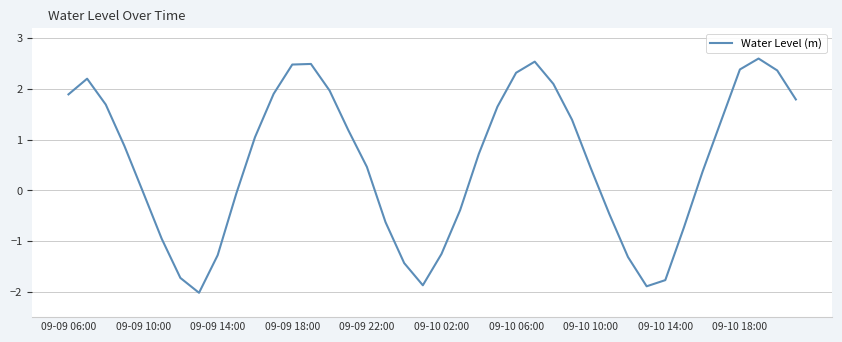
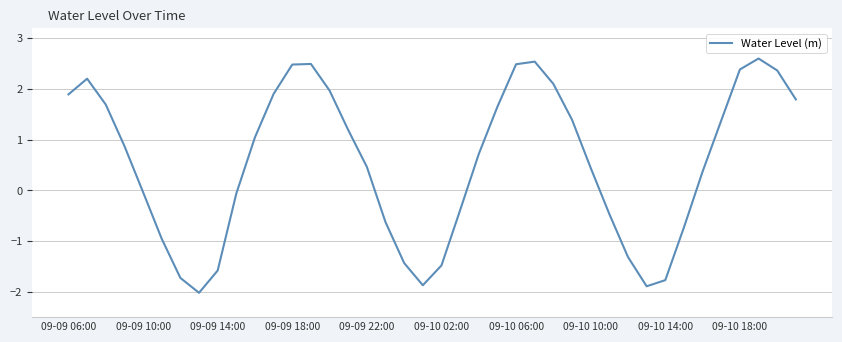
  {
    "09-09 06:00": 1.9,
    "09-09 10:00": 0.0,
-   "09-09 14:00": -1.3,
+   "09-09 14:00": -1.6,
    "09-09 18:00": 2.5,
    "09-09 22:00": 0.5,
-   "09-10 02:00": -1.3,
-   "09-10 06:00": 2.3,
+   "09-10 02:00": -1.5,
+   "09-10 06:00": 2.5,
    "09-10 10:00": 0.4,
    "09-10 14:00": -1.8,
    "09-10 18:00": 2.4
  }
